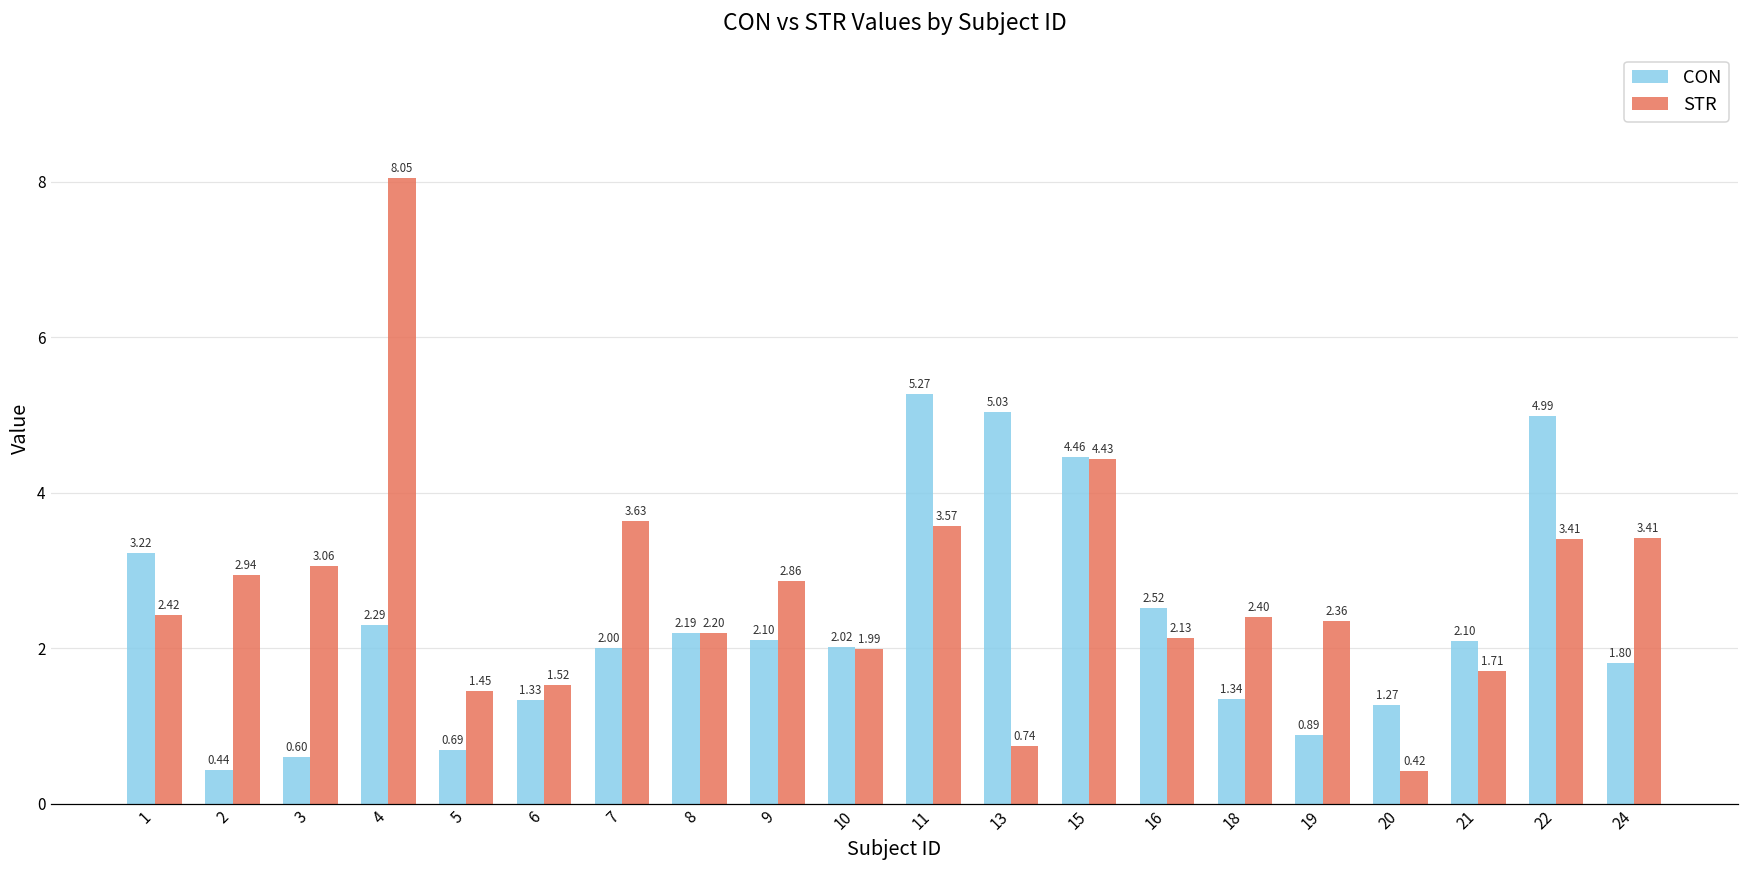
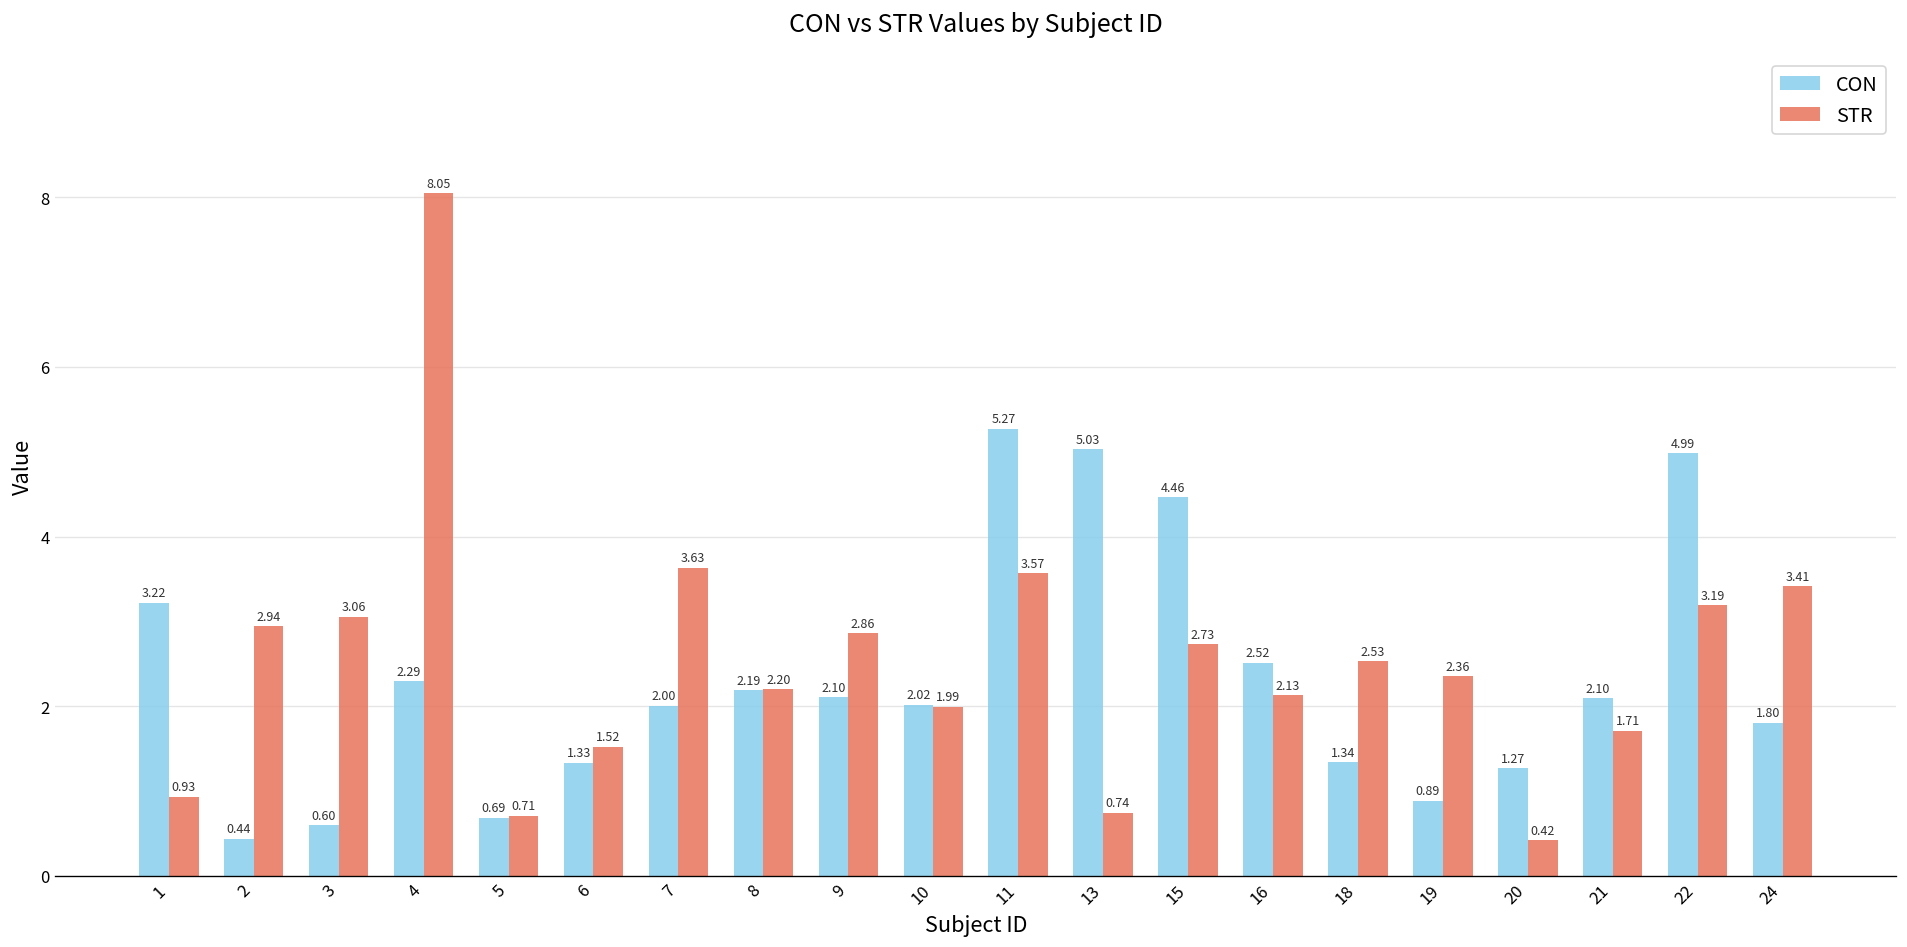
  {
    "CON": {
      "1": 3.22,
      "2": 0.44,
      "3": 0.60,
      "4": 2.29,
      "5": 0.69,
      "6": 1.33,
      "7": 2.00,
      "8": 2.19,
      "9": 2.10,
      "10": 2.02,
      "11": 5.27,
      "13": 5.03,
      "15": 4.46,
      "16": 2.52,
      "18": 1.34,
      "19": 0.89,
      "20": 1.27,
      "21": 2.10,
      "22": 4.99,
      "24": 1.80
    },
    "STR": {
-     "1": 2.42,
+     "1": 0.93,
      "2": 2.94,
      "3": 3.06,
      "4": 8.05,
-     "5": 1.45,
+     "5": 0.71,
      "6": 1.52,
      "7": 3.63,
      "8": 2.20,
      "9": 2.86,
      "10": 1.99,
      "11": 3.57,
      "13": 0.74,
-     "15": 4.43,
+     "15": 2.73,
      "16": 2.13,
-     "18": 2.40,
+     "18": 2.53,
      "19": 2.36,
      "20": 0.42,
      "21": 1.71,
-     "22": 3.41,
+     "22": 3.19,
      "24": 3.41
    }
  }
